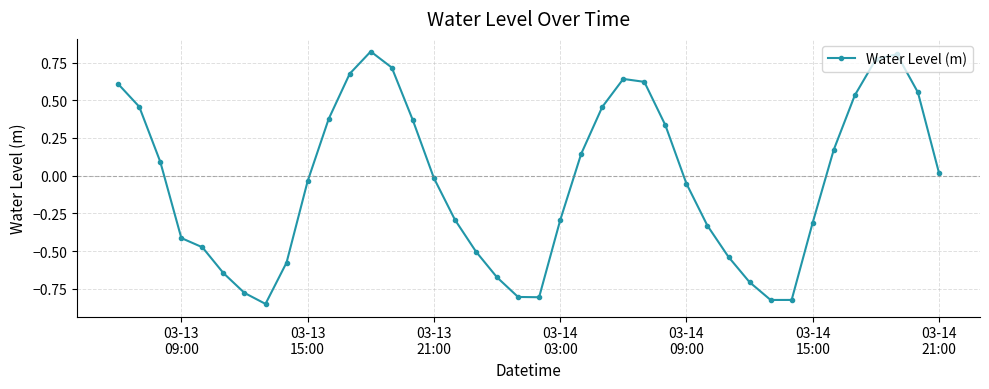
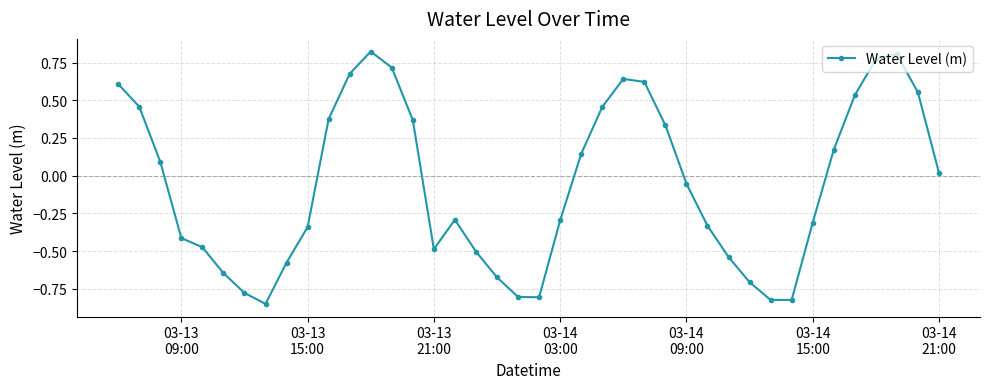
  {
    "03-13 09:00": -0.41,
-   "03-13 15:00": -0.04,
-   "03-13 21:00": -0.02,
+   "03-13 15:00": -0.34,
+   "03-13 21:00": -0.49,
    "03-14 03:00": -0.30,
    "03-14 09:00": -0.05,
    "03-14 15:00": -0.31,
    "03-14 21:00": 0.02
  }
